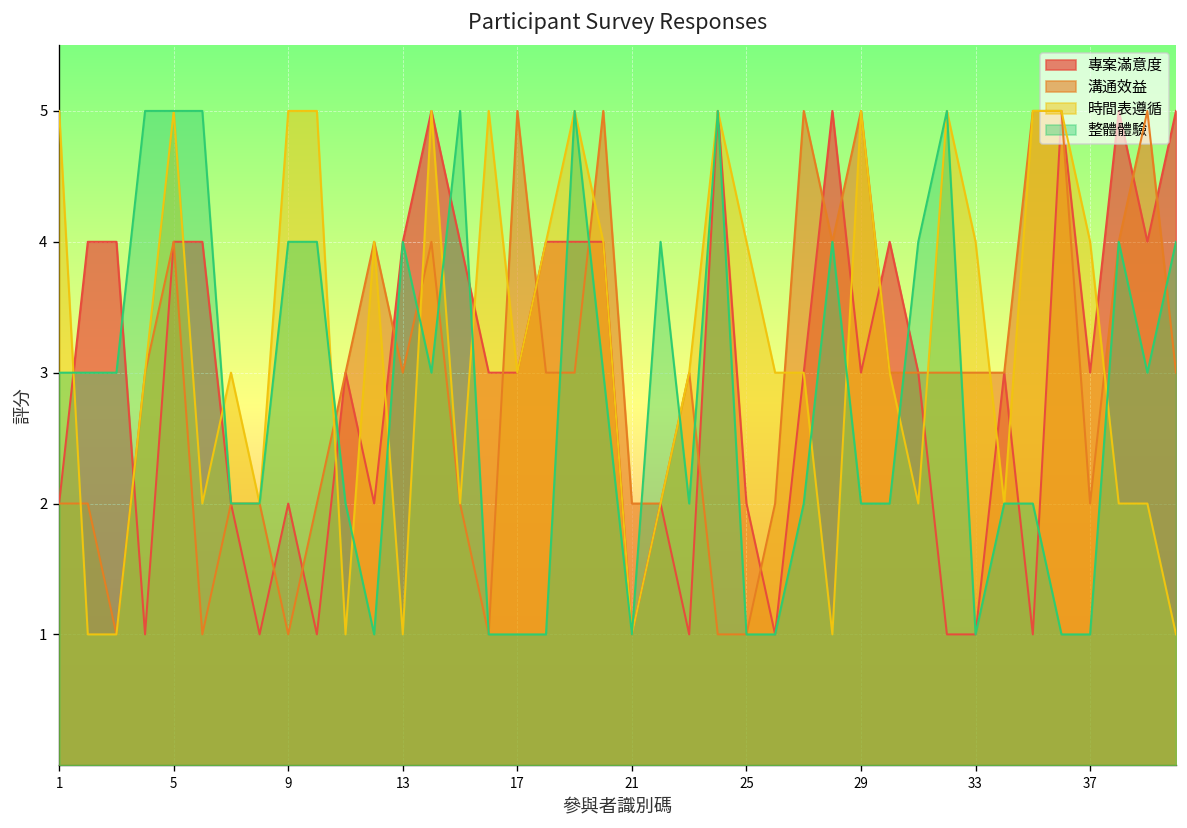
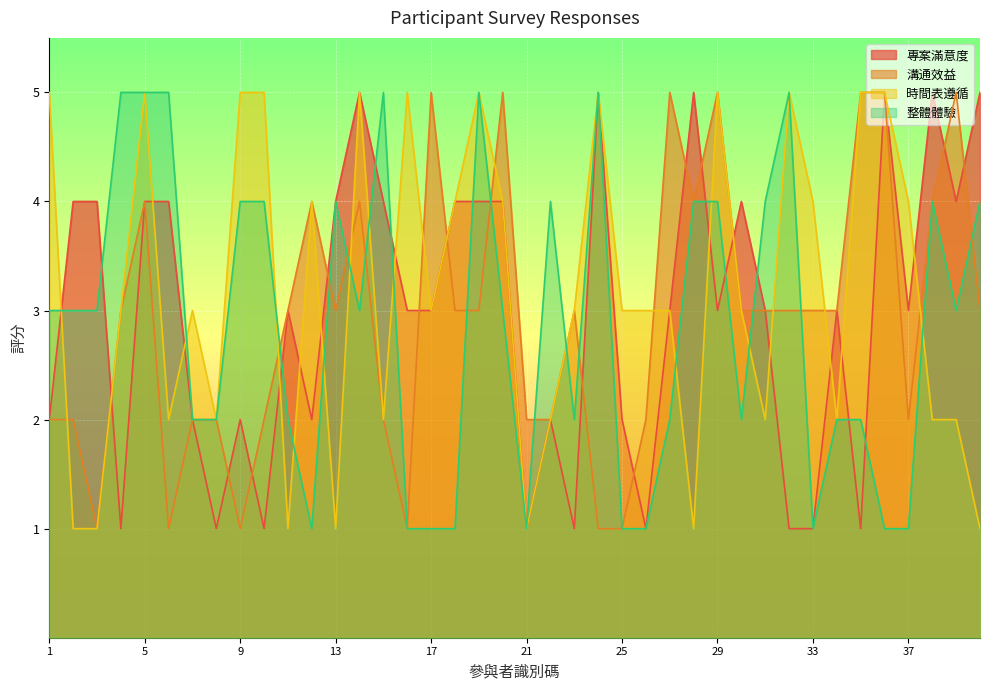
  {
    "時間表遵循": {
      "1": 5,
      "9": 5,
      "13": 1,
-     "25": 4,
+     "25": 3,
      "33": 4,
      "37": 4
    },
    "整體體驗": {
      "1": 3,
      "9": 4,
      "17": 1,
-     "29": 2,
+     "29": 4,
      "37": 1
    }
  }
